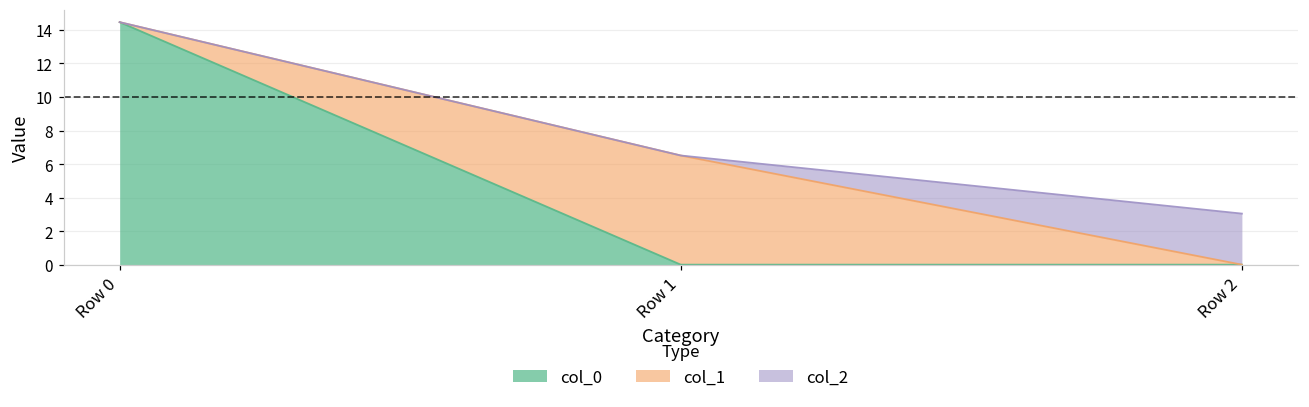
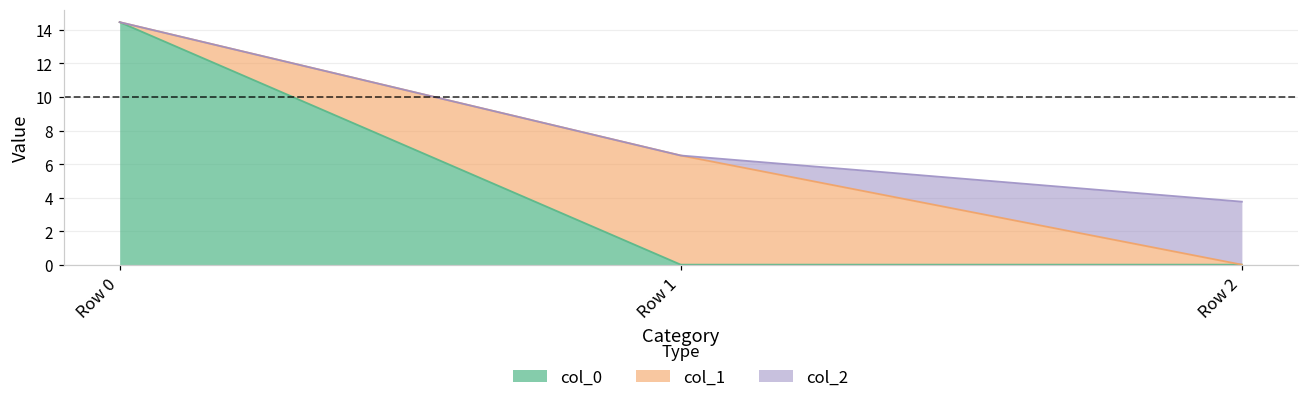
  {
    "col_0": {
      "Row 1": 0.0
    },
    "col_2": {
-     "Row 2": 3.0
+     "Row 2": 3.8
    }
  }
